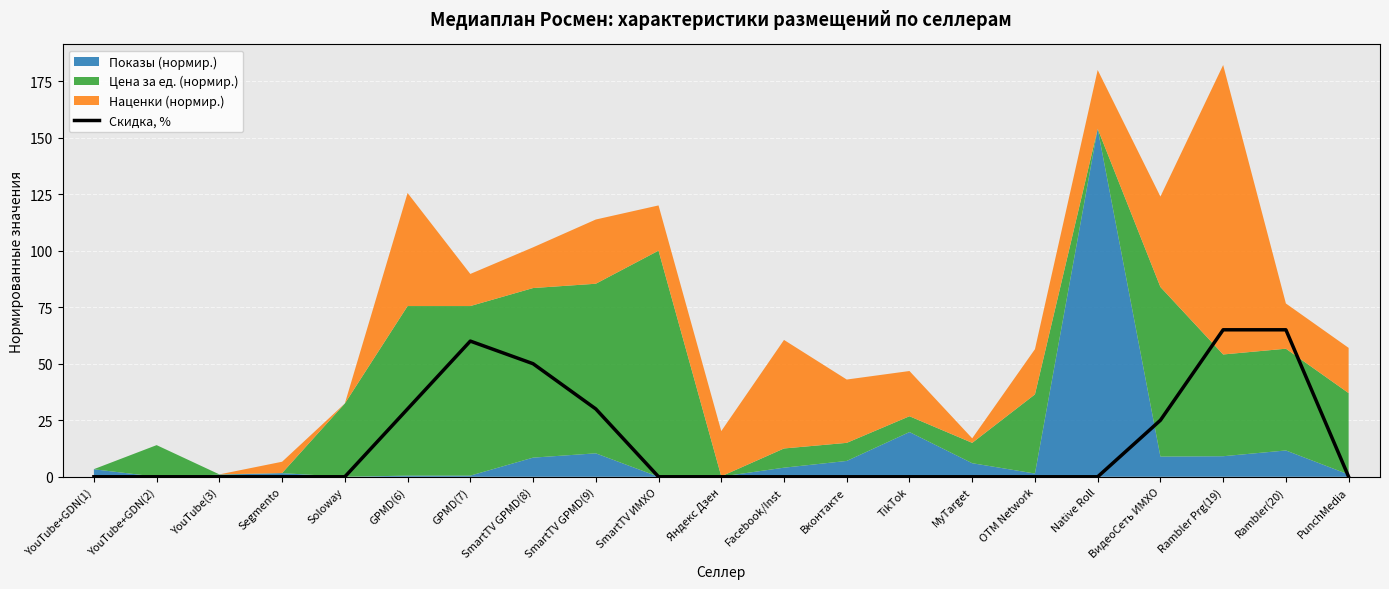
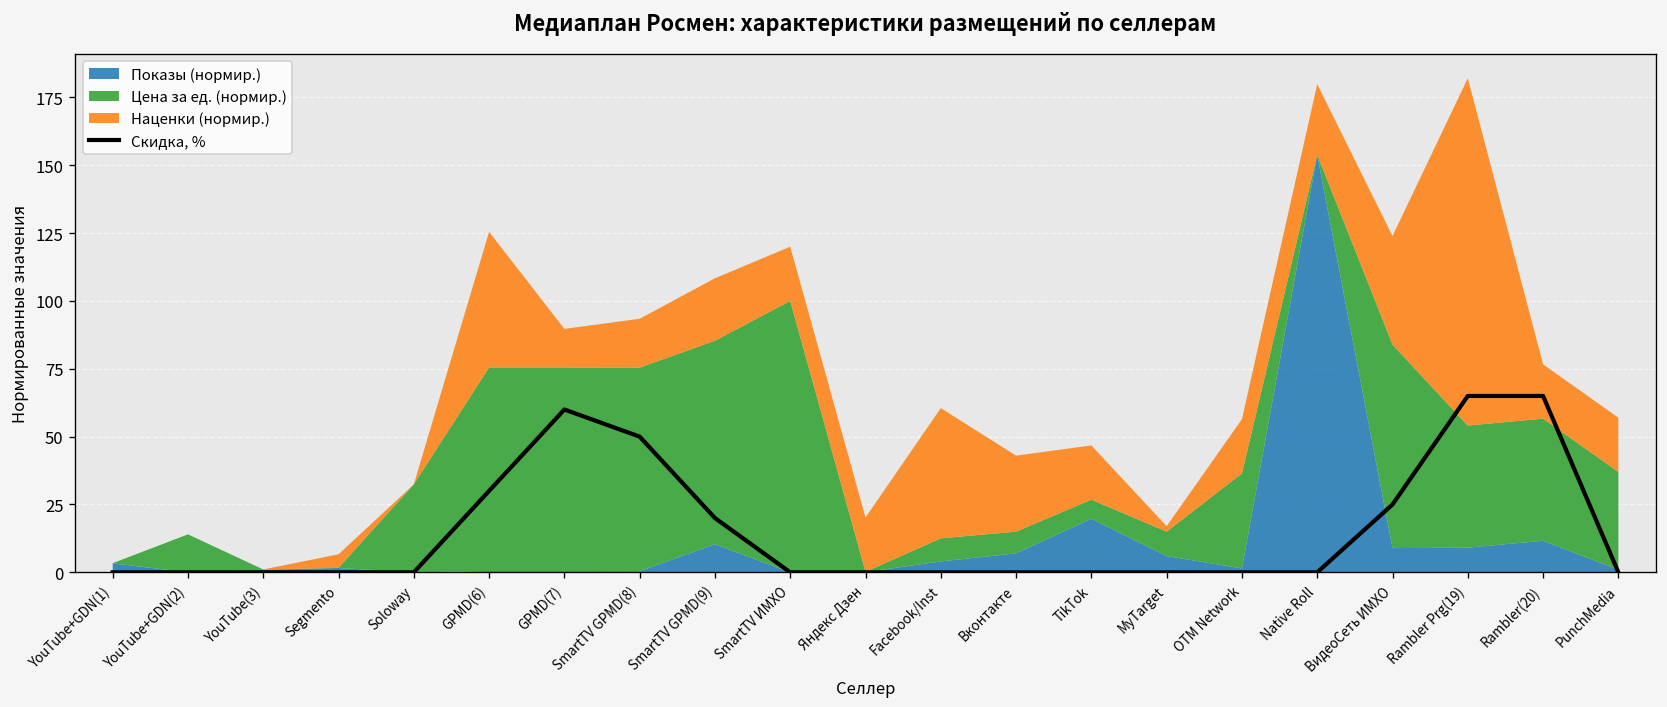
  {
    "Скидка, %": {
      "YouTube+GDN(1)": 0,
      "Segmento": 0,
      "GPMD(6)": 30,
      "GPMD(7)": 60,
      "SmartTV GPMD(8)": 50,
-     "SmartTV GPMD(9)": 30,
+     "SmartTV GPMD(9)": 20,
      "Facebook/Inst": 0,
      "Вконтакте": 0,
      "TikTok": 0,
      "MyTarget": 0,
      "ОТМ Network": 0,
      "Native Roll": 0,
      "ВидеоСеть ИМХО": 25,
      "Rambler Prg(19)": 65,
      "Rambler(20)": 65
    },
    "Показы (нормир.)": {
-     "SmartTV GPMD(8)": 8,
+     "SmartTV GPMD(8)": 0,
      "SmartTV GPMD(9)": 10,
      "Facebook/Inst": 4,
      "Вконтакте": 7,
      "TikTok": 20,
      "MyTarget": 6,
      "ОТМ Network": 1,
      "ВидеоСеть ИМХО": 9,
      "Rambler Prg(19)": 9,
      "Rambler(20)": 12
    },
    "Цена за ед. (нормир.)": {
      "GPMD(6)": 75,
      "GPMD(7)": 75,
      "SmartTV GPMD(8)": 75,
      "SmartTV GPMD(9)": 75,
      "SmartTV ИМХО": 100,
      "Facebook/Inst": 9,
      "Вконтакте": 8,
      "TikTok": 7,
      "MyTarget": 9,
      "ОТМ Network": 35,
      "ВидеоСеть ИМХО": 75,
      "Rambler Prg(19)": 45,
      "Rambler(20)": 45,
      "PunchMedia": 36
    },
    "Наценки (нормир.)": {
      "Segmento": 5,
      "GPMD(6)": 50,
      "GPMD(7)": 14,
      "SmartTV GPMD(8)": 18,
-     "SmartTV GPMD(9)": 28,
+     "SmartTV GPMD(9)": 23,
      "SmartTV ИМХО": 20,
      "Яндекс Дзен": 20,
      "Facebook/Inst": 48,
      "Вконтакте": 28,
      "TikTok": 20,
      "MyTarget": 2,
      "ОТМ Network": 20,
      "Native Roll": 26,
      "ВидеоСеть ИМХО": 40,
      "Rambler Prg(19)": 128,
      "Rambler(20)": 20,
      "PunchMedia": 20
    }
  }
